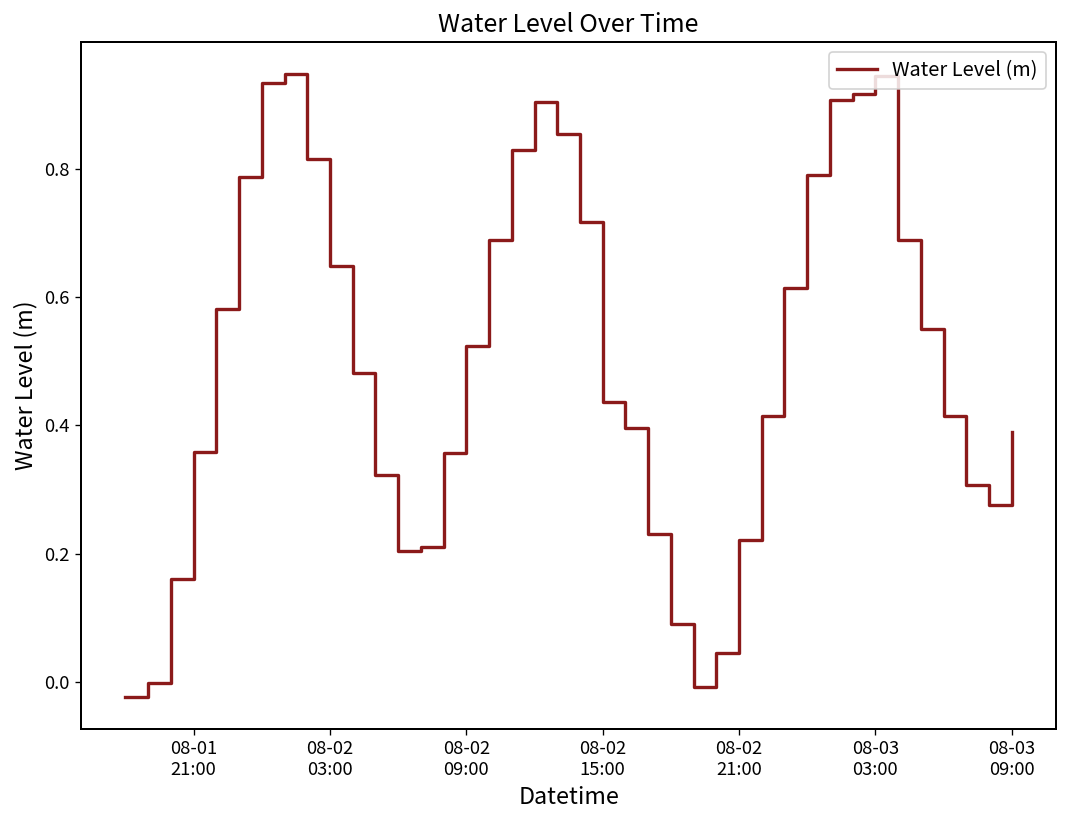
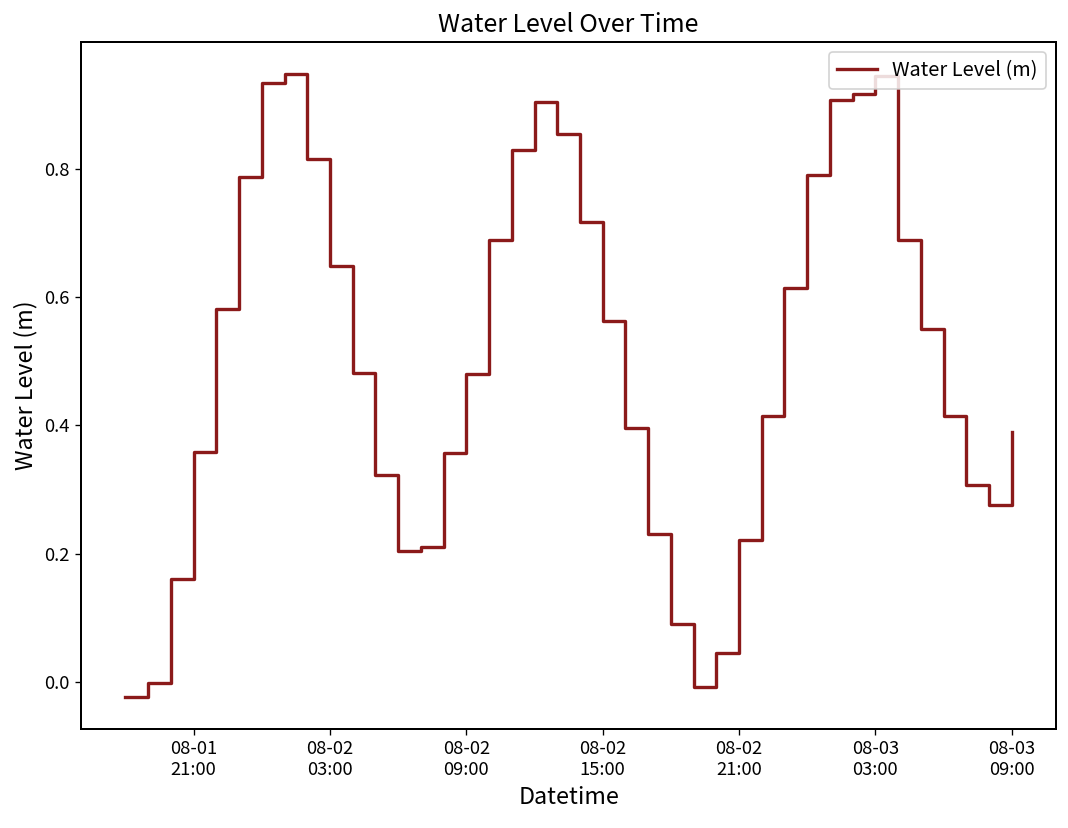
  {
    "08-01 21:00": 0.36,
    "08-02 03:00": 0.65,
-   "08-02 09:00": 0.52,
-   "08-02 15:00": 0.44,
+   "08-02 09:00": 0.48,
+   "08-02 15:00": 0.56,
    "08-02 21:00": 0.22,
    "08-03 09:00": 0.39
  }
